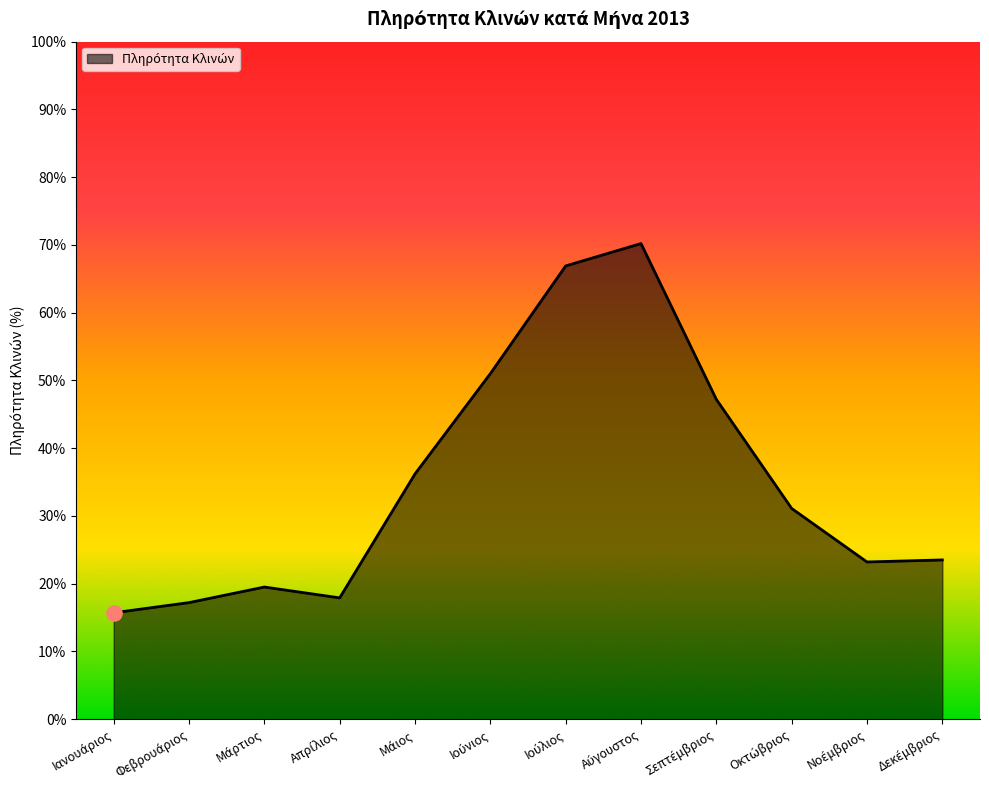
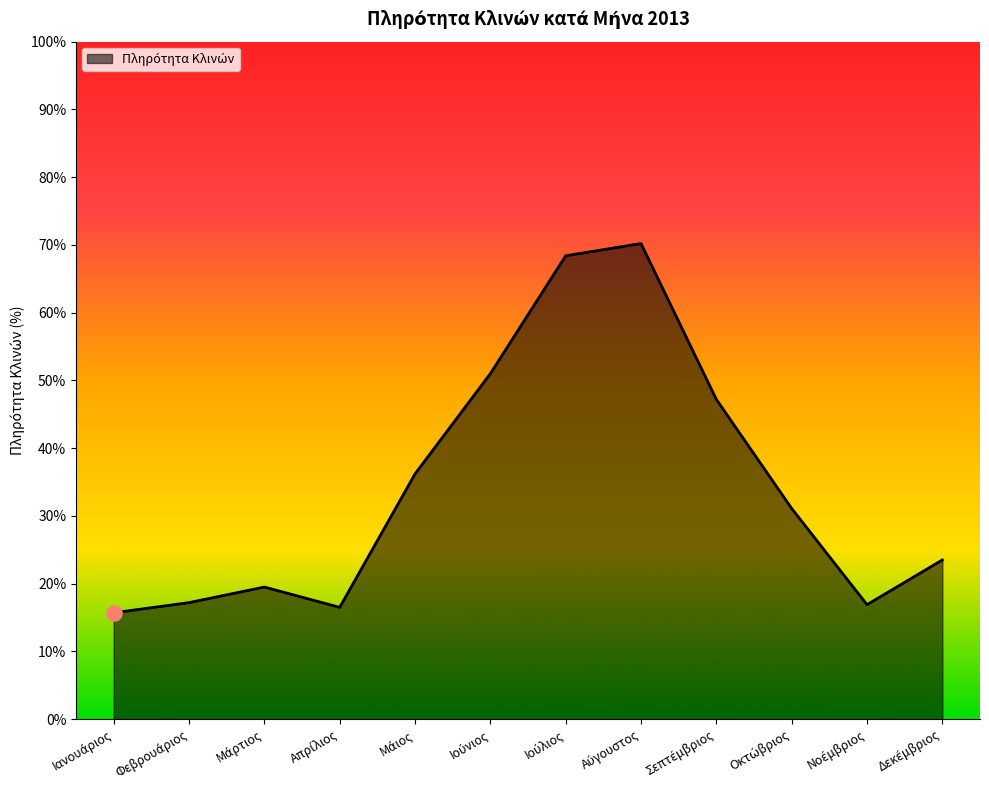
  {
    "Πληρότητα Κλινών": {
      "Φεβρουάριος": "17%",
      "Μάρτιος": "20%",
-     "Απρίλιος": "18%",
+     "Απρίλιος": "17%",
      "Μάιος": "36%",
      "Ιούνιος": "51%",
-     "Ιούλιος": "67%",
+     "Ιούλιος": "68%",
      "Αύγουστος": "70%",
      "Σεπτέμβριος": "47%",
      "Οκτώβριος": "31%",
-     "Νοέμβριος": "23%",
+     "Νοέμβριος": "17%",
      "Δεκέμβριος": "24%"
    }
  }
